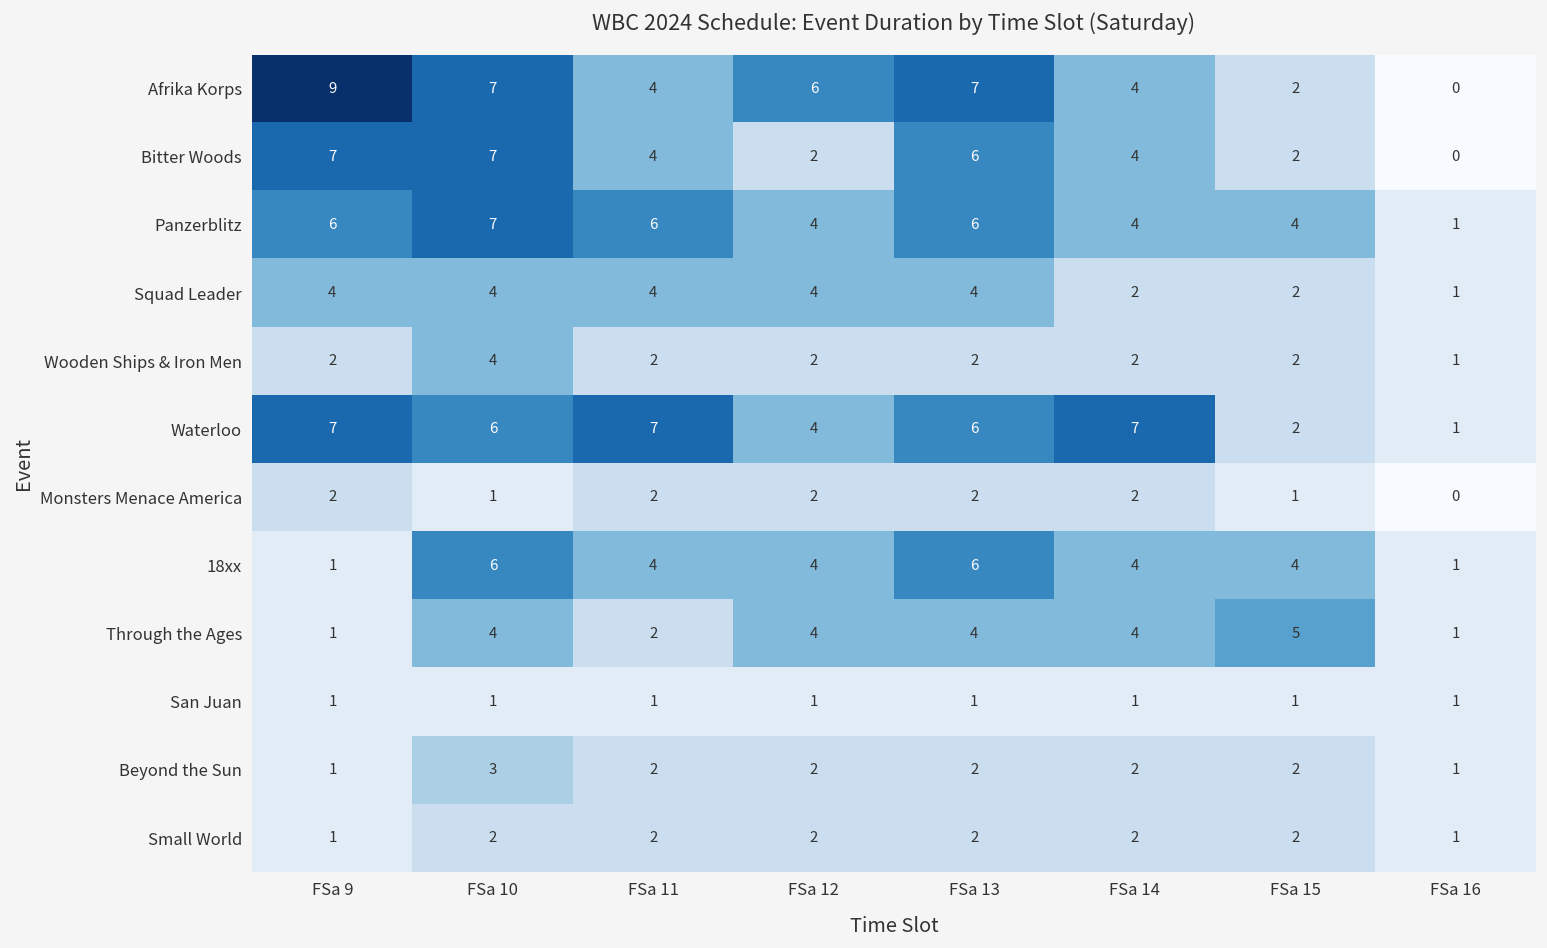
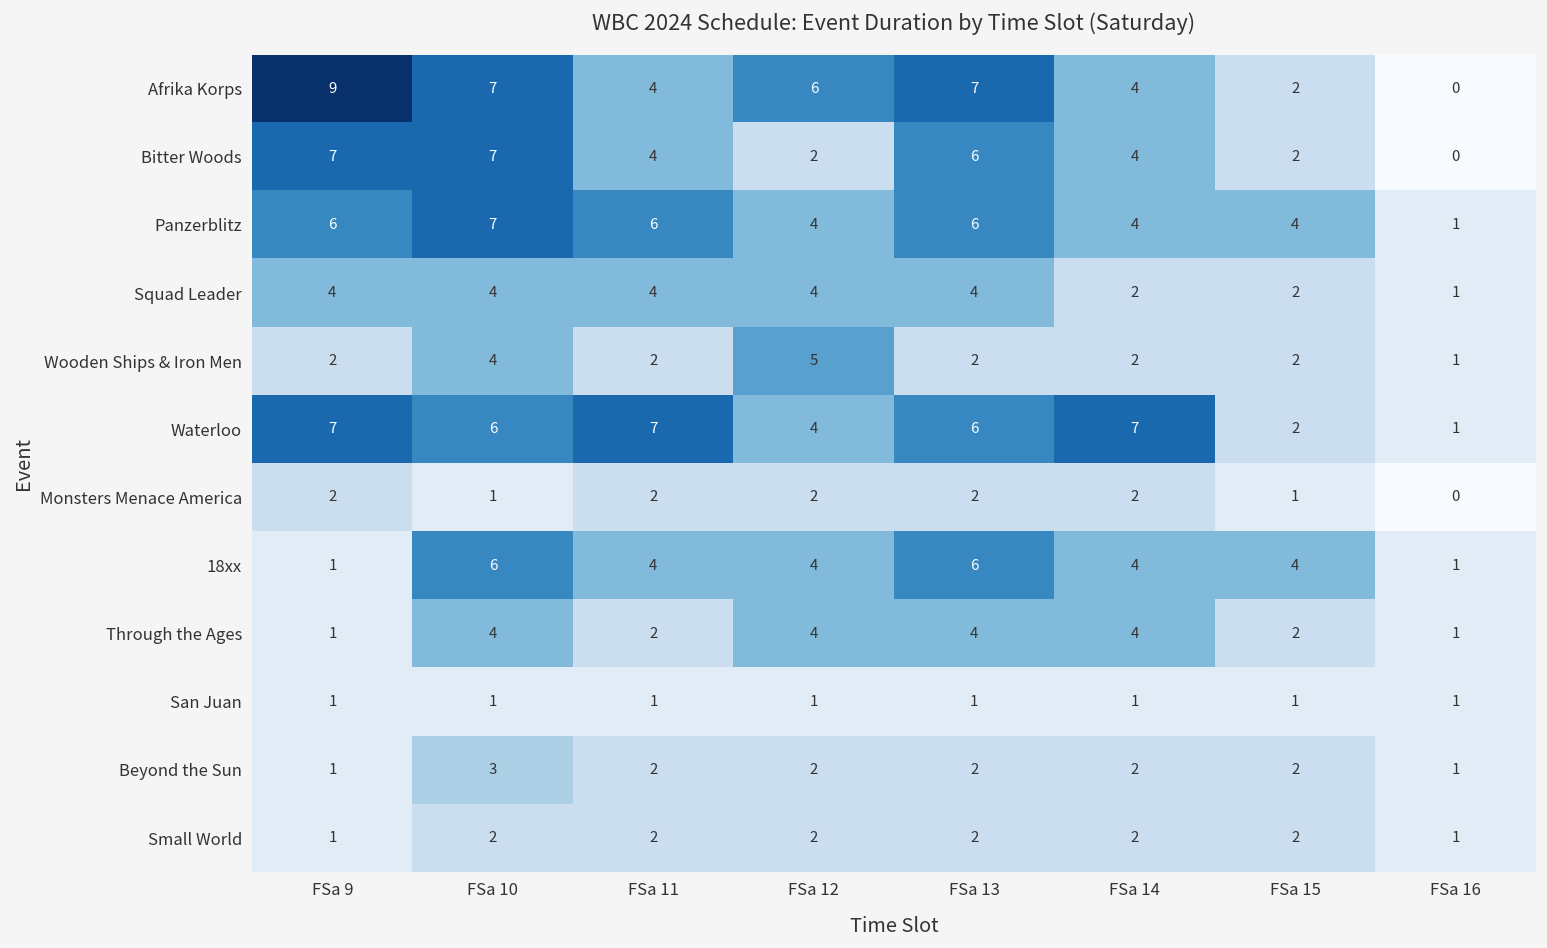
  {
    "Afrika Korps": {
      "FSa 9": 9,
      "FSa 10": 7,
      "FSa 11": 4,
      "FSa 12": 6,
      "FSa 13": 7,
      "FSa 14": 4,
      "FSa 15": 2,
      "FSa 16": 0
    },
    "Bitter Woods": {
      "FSa 9": 7,
      "FSa 10": 7,
      "FSa 11": 4,
      "FSa 12": 2,
      "FSa 13": 6,
      "FSa 14": 4,
      "FSa 15": 2,
      "FSa 16": 0
    },
    "Panzerblitz": {
      "FSa 9": 6,
      "FSa 10": 7,
      "FSa 11": 6,
      "FSa 12": 4,
      "FSa 13": 6,
      "FSa 14": 4,
      "FSa 15": 4,
      "FSa 16": 1
    },
    "Squad Leader": {
      "FSa 9": 4,
      "FSa 10": 4,
      "FSa 11": 4,
      "FSa 12": 4,
      "FSa 13": 4,
      "FSa 14": 2,
      "FSa 15": 2,
      "FSa 16": 1
    },
    "Wooden Ships & Iron Men": {
      "FSa 9": 2,
      "FSa 10": 4,
      "FSa 11": 2,
-     "FSa 12": 2,
+     "FSa 12": 5,
      "FSa 13": 2,
      "FSa 14": 2,
      "FSa 15": 2,
      "FSa 16": 1
    },
    "Waterloo": {
      "FSa 9": 7,
      "FSa 10": 6,
      "FSa 11": 7,
      "FSa 12": 4,
      "FSa 13": 6,
      "FSa 14": 7,
      "FSa 15": 2,
      "FSa 16": 1
    },
    "Monsters Menace America": {
      "FSa 9": 2,
      "FSa 10": 1,
      "FSa 11": 2,
      "FSa 12": 2,
      "FSa 13": 2,
      "FSa 14": 2,
      "FSa 15": 1,
      "FSa 16": 0
    },
    "18xx": {
      "FSa 9": 1,
      "FSa 10": 6,
      "FSa 11": 4,
      "FSa 12": 4,
      "FSa 13": 6,
      "FSa 14": 4,
      "FSa 15": 4,
      "FSa 16": 1
    },
    "Through the Ages": {
      "FSa 9": 1,
      "FSa 10": 4,
      "FSa 11": 2,
      "FSa 12": 4,
      "FSa 13": 4,
      "FSa 14": 4,
-     "FSa 15": 5,
+     "FSa 15": 2,
      "FSa 16": 1
    },
    "San Juan": {
      "FSa 9": 1,
      "FSa 10": 1,
      "FSa 11": 1,
      "FSa 12": 1,
      "FSa 13": 1,
      "FSa 14": 1,
      "FSa 15": 1,
      "FSa 16": 1
    },
    "Beyond the Sun": {
      "FSa 9": 1,
      "FSa 10": 3,
      "FSa 11": 2,
      "FSa 12": 2,
      "FSa 13": 2,
      "FSa 14": 2,
      "FSa 15": 2,
      "FSa 16": 1
    },
    "Small World": {
      "FSa 9": 1,
      "FSa 10": 2,
      "FSa 11": 2,
      "FSa 12": 2,
      "FSa 13": 2,
      "FSa 14": 2,
      "FSa 15": 2,
      "FSa 16": 1
    }
  }
